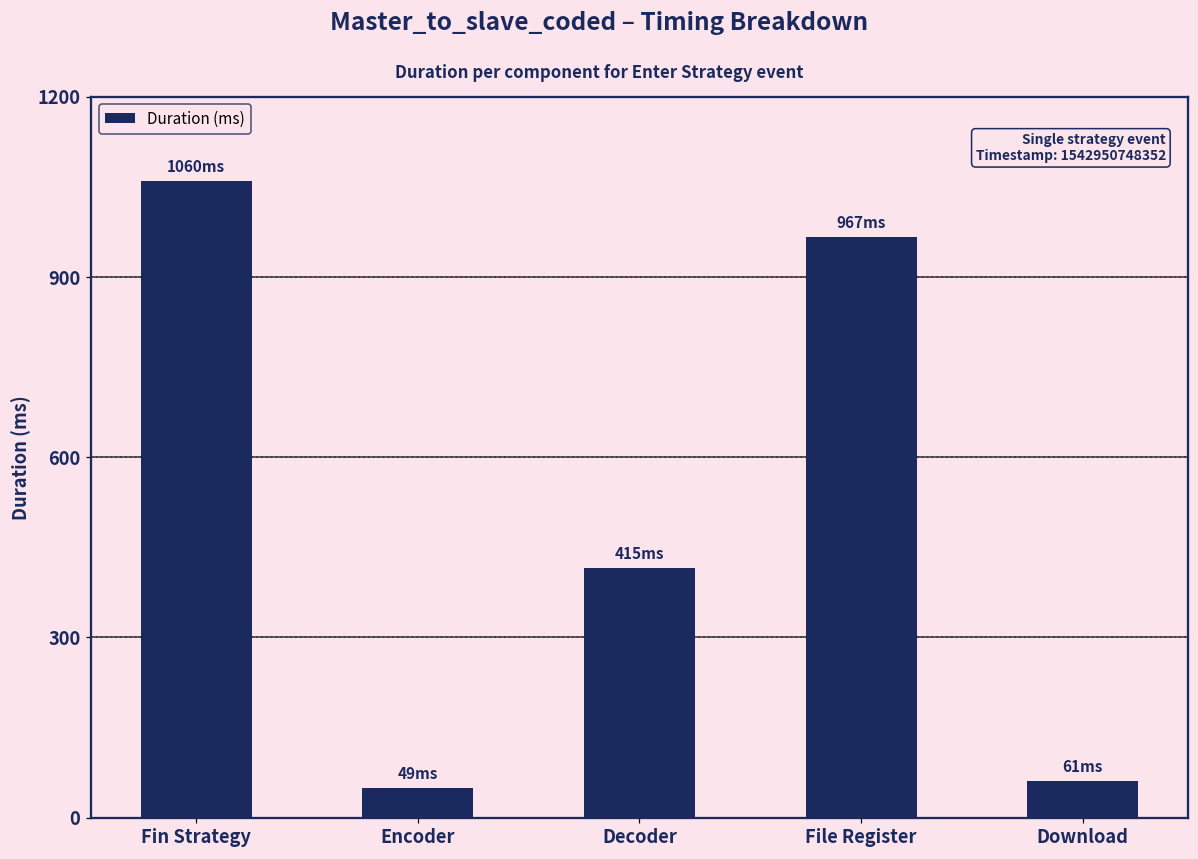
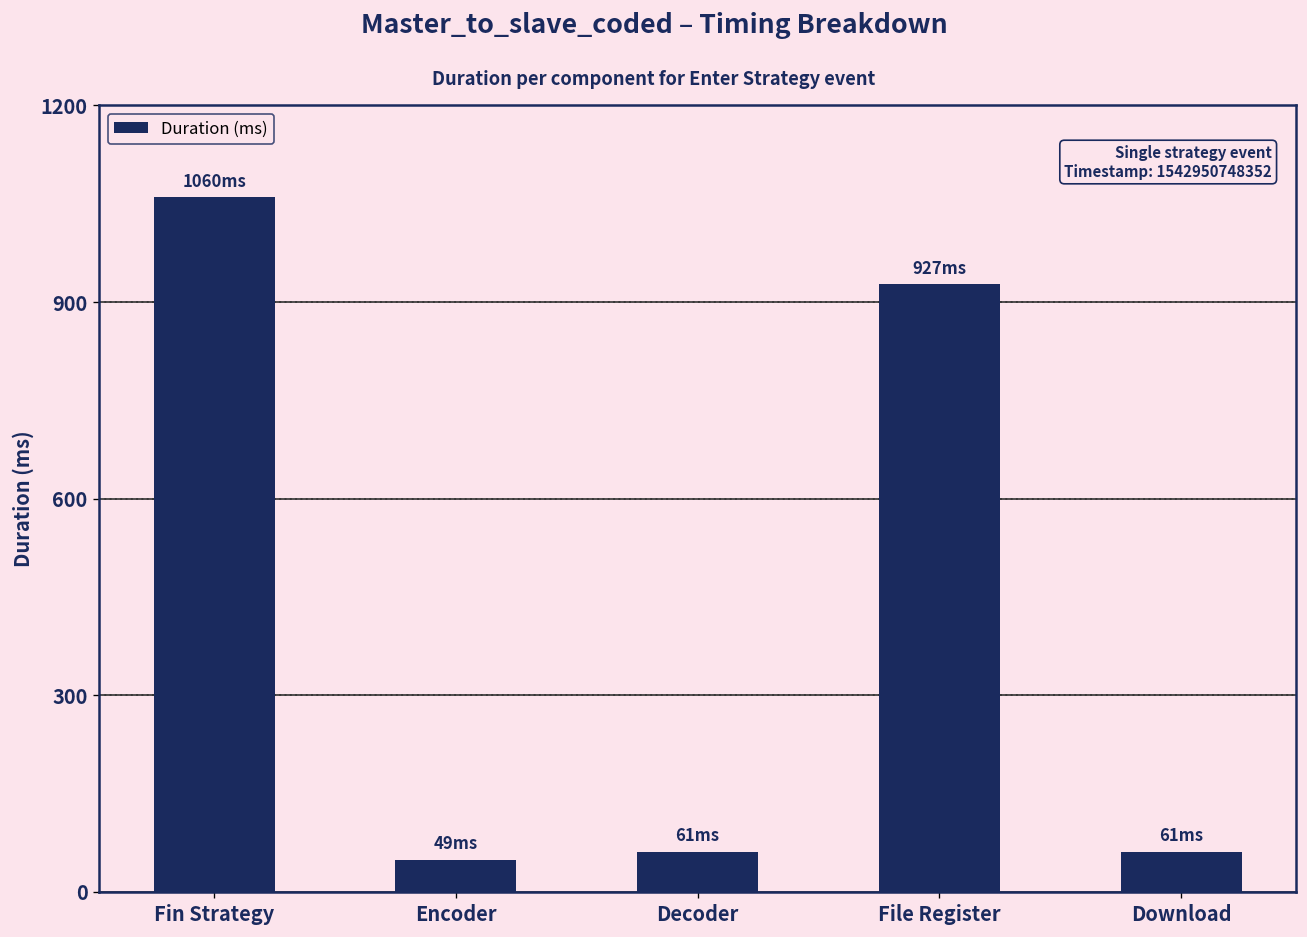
  {
    "Fin Strategy": 1060,
    "Encoder": 49,
-   "Decoder": 415,
-   "File Register": 967,
+   "Decoder": 61,
+   "File Register": 927,
    "Download": 61
  }
